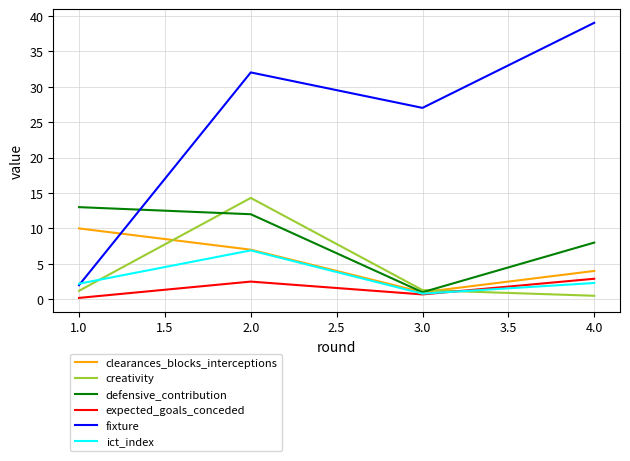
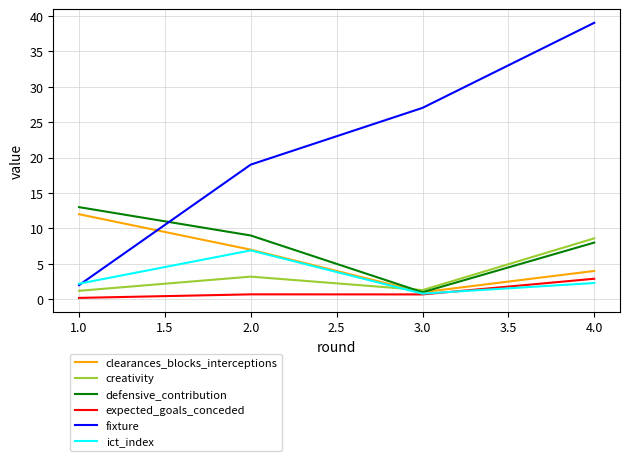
  {
    "clearances_blocks_interceptions": {
-     "1.0": 10,
+     "1.0": 12,
      "4.0": 4
    },
    "creativity": {
      "1.0": 1,
-     "2.0": 14,
-     "4.0": 1
+     "2.0": 3,
+     "4.0": 9
    },
    "defensive_contribution": {
      "1.0": 13,
-     "2.0": 12,
+     "2.0": 9,
      "4.0": 8
    },
    "expected_goals_conceded": {
      "1.0": 0,
-     "2.0": 3,
+     "2.0": 1,
      "4.0": 3
    },
    "fixture": {
-     "2.0": 32,
+     "2.0": 19,
      "3.0": 27,
      "4.0": 39
    },
    "ict_index": {
      "4.0": 2
    }
  }
